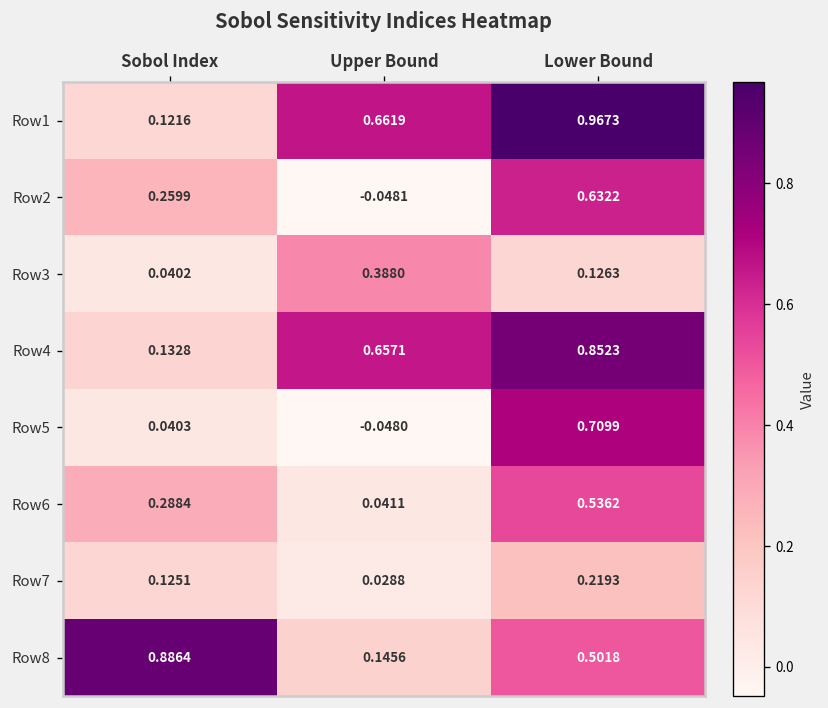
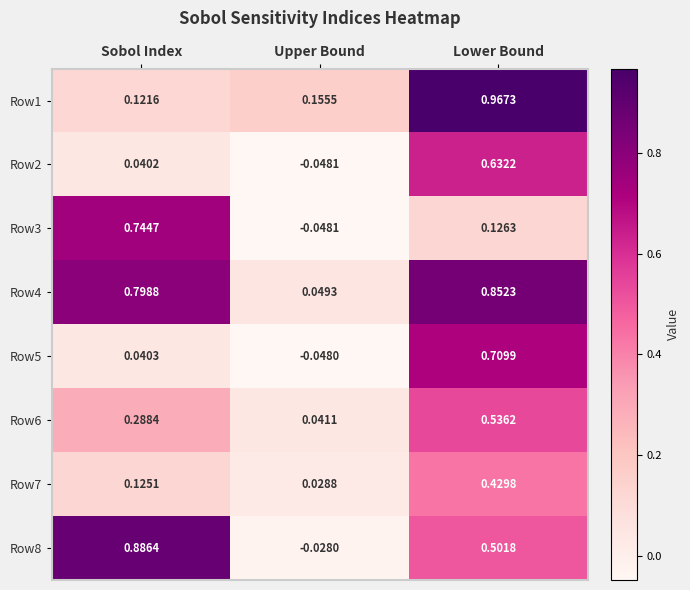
  {
    "Row1": {
      "Sobol Index": 0.1216,
-     "Upper Bound": 0.6619,
+     "Upper Bound": 0.1555,
      "Lower Bound": 0.9673
    },
    "Row2": {
-     "Sobol Index": 0.2599,
+     "Sobol Index": 0.0402,
      "Upper Bound": -0.0481,
      "Lower Bound": 0.6322
    },
    "Row3": {
-     "Sobol Index": 0.0402,
-     "Upper Bound": 0.3880,
+     "Sobol Index": 0.7447,
+     "Upper Bound": -0.0481,
      "Lower Bound": 0.1263
    },
    "Row4": {
-     "Sobol Index": 0.1328,
-     "Upper Bound": 0.6571,
+     "Sobol Index": 0.7988,
+     "Upper Bound": 0.0493,
      "Lower Bound": 0.8523
    },
    "Row5": {
      "Sobol Index": 0.0403,
      "Upper Bound": -0.0480,
      "Lower Bound": 0.7099
    },
    "Row6": {
      "Sobol Index": 0.2884,
      "Upper Bound": 0.0411,
      "Lower Bound": 0.5362
    },
    "Row7": {
      "Sobol Index": 0.1251,
      "Upper Bound": 0.0288,
-     "Lower Bound": 0.2193
+     "Lower Bound": 0.4298
    },
    "Row8": {
      "Sobol Index": 0.8864,
-     "Upper Bound": 0.1456,
+     "Upper Bound": -0.0280,
      "Lower Bound": 0.5018
    }
  }
